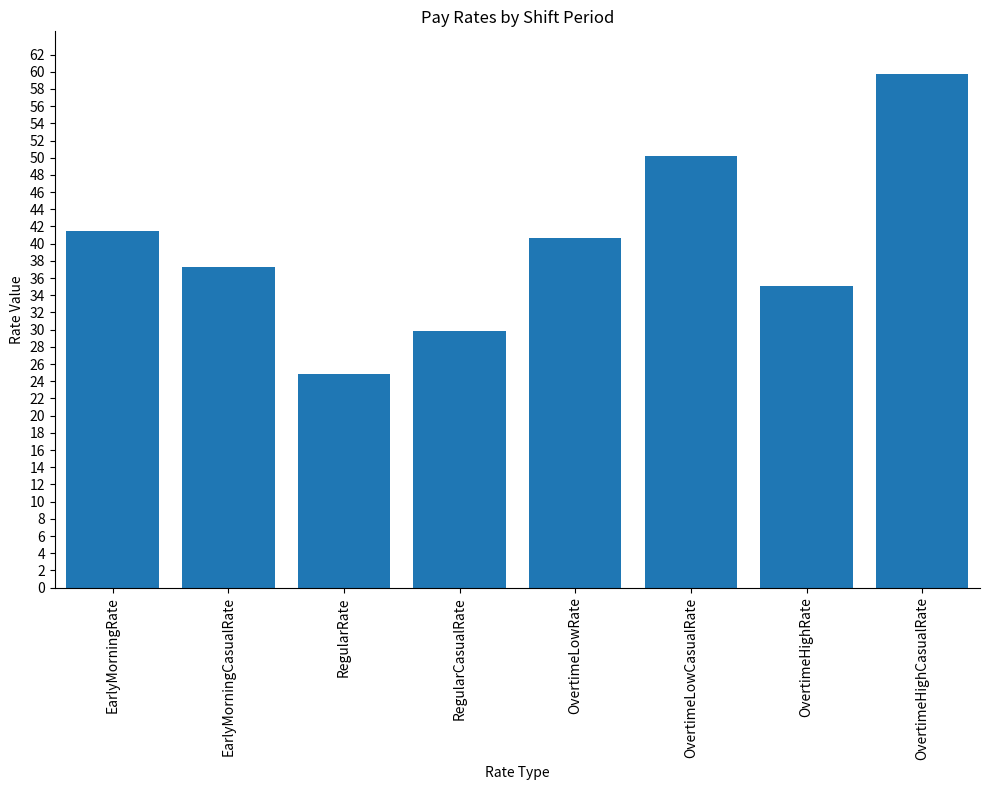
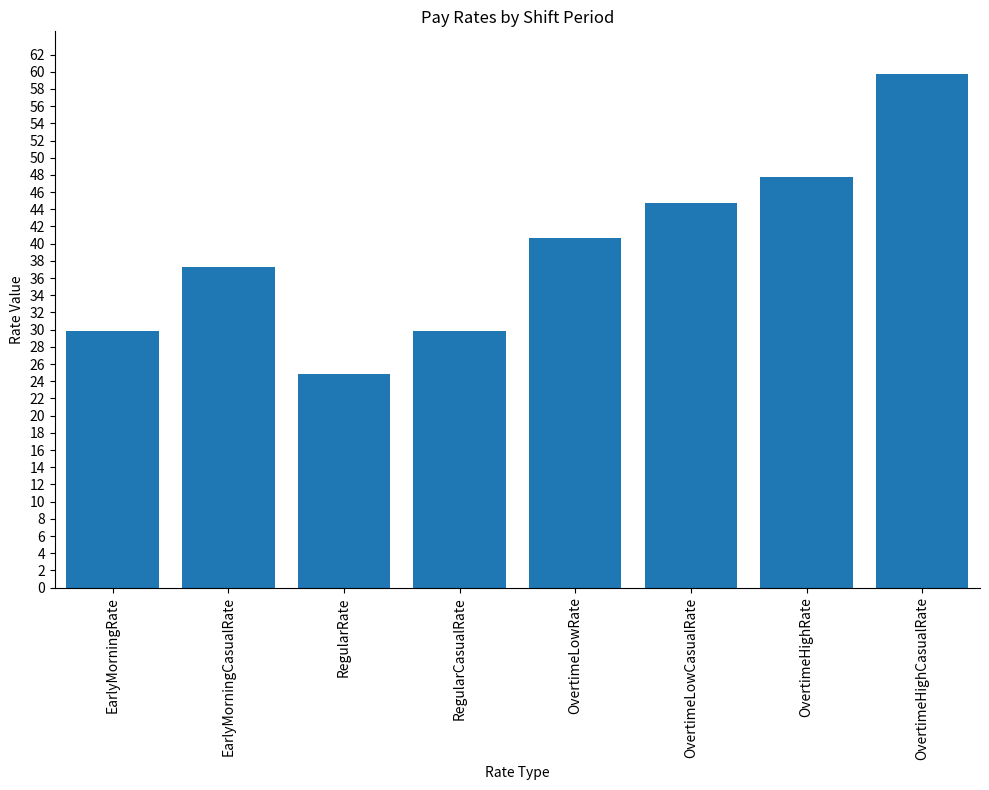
  {
-   "EarlyMorningRate": 41,
+   "EarlyMorningRate": 30,
    "EarlyMorningCasualRate": 37,
    "RegularRate": 25,
    "RegularCasualRate": 30,
    "OvertimeLowRate": 41,
-   "OvertimeLowCasualRate": 50,
-   "OvertimeHighRate": 35,
+   "OvertimeLowCasualRate": 45,
+   "OvertimeHighRate": 48,
    "OvertimeHighCasualRate": 60
  }
